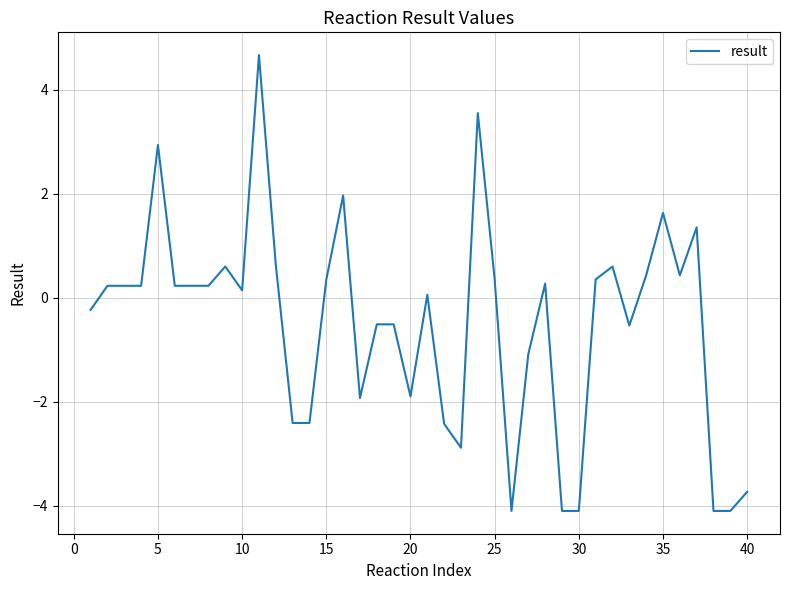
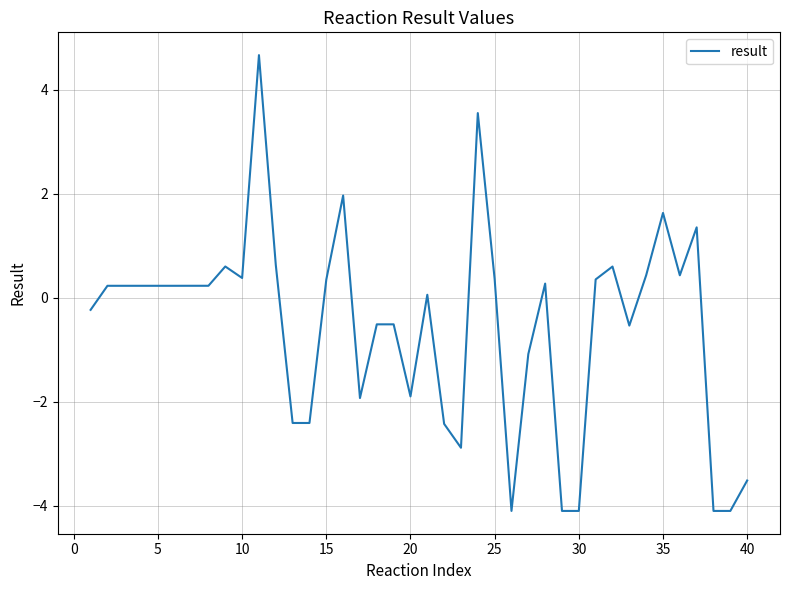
  {
-   "5": 2.9,
-   "10": 0.1,
+   "5": 0.2,
+   "10": 0.4,
    "15": 0.3,
    "20": -1.9,
    "25": 0.4,
    "30": -4.1,
    "35": 1.6,
-   "40": -3.7
+   "40": -3.5
  }
